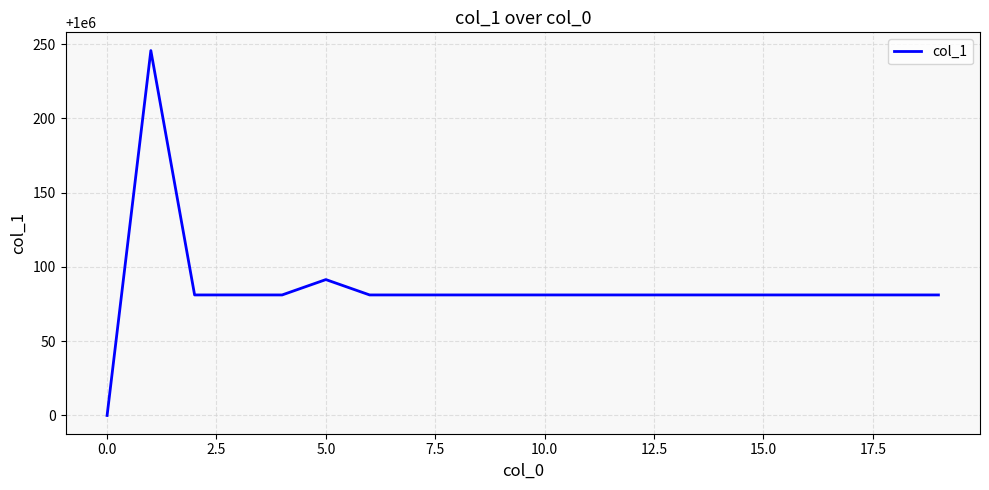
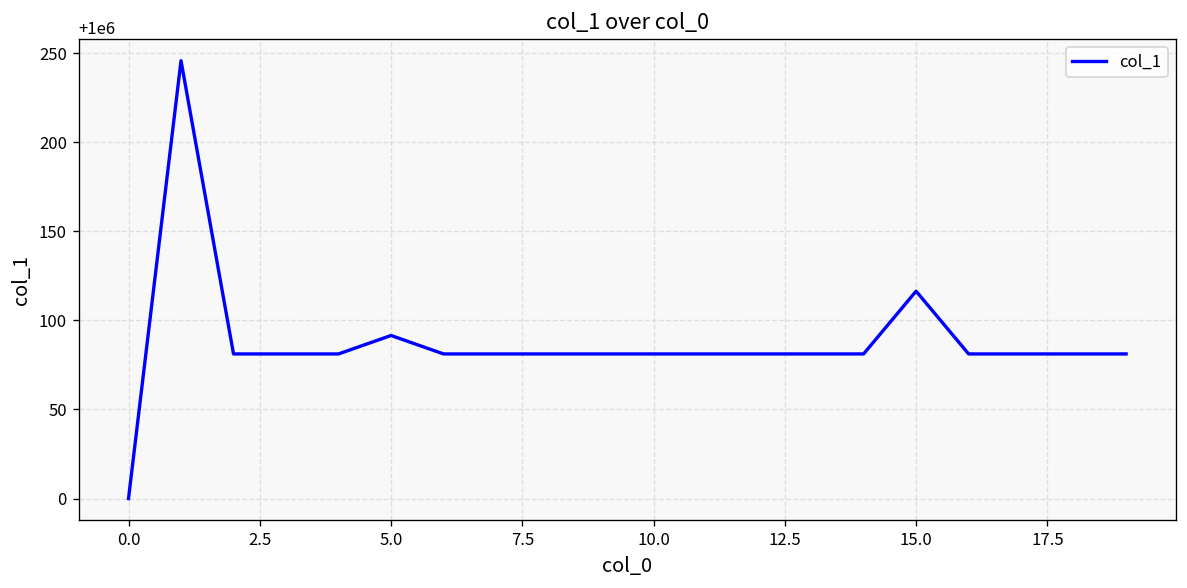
  {
    "0.0": 1000000,
    "5.0": 1000092,
    "10.0": 1000081,
-   "15.0": 1000081
+   "15.0": 1000116
  }
